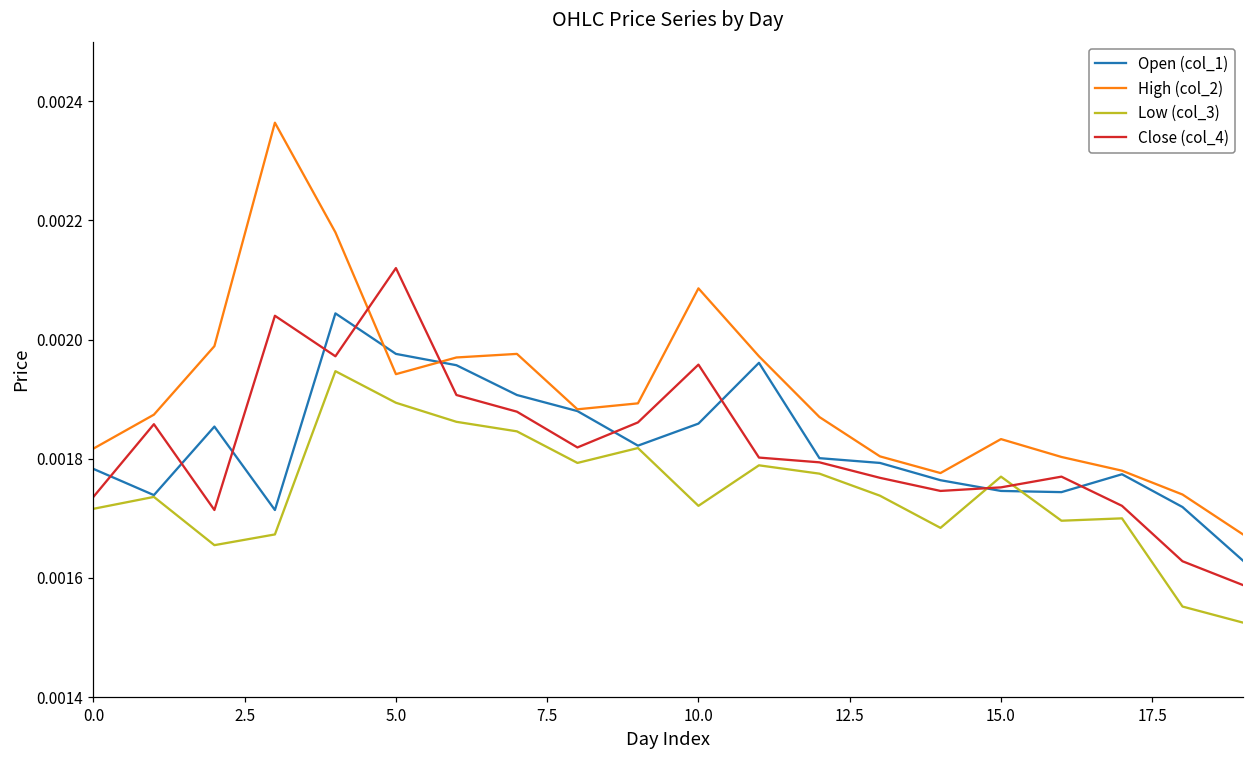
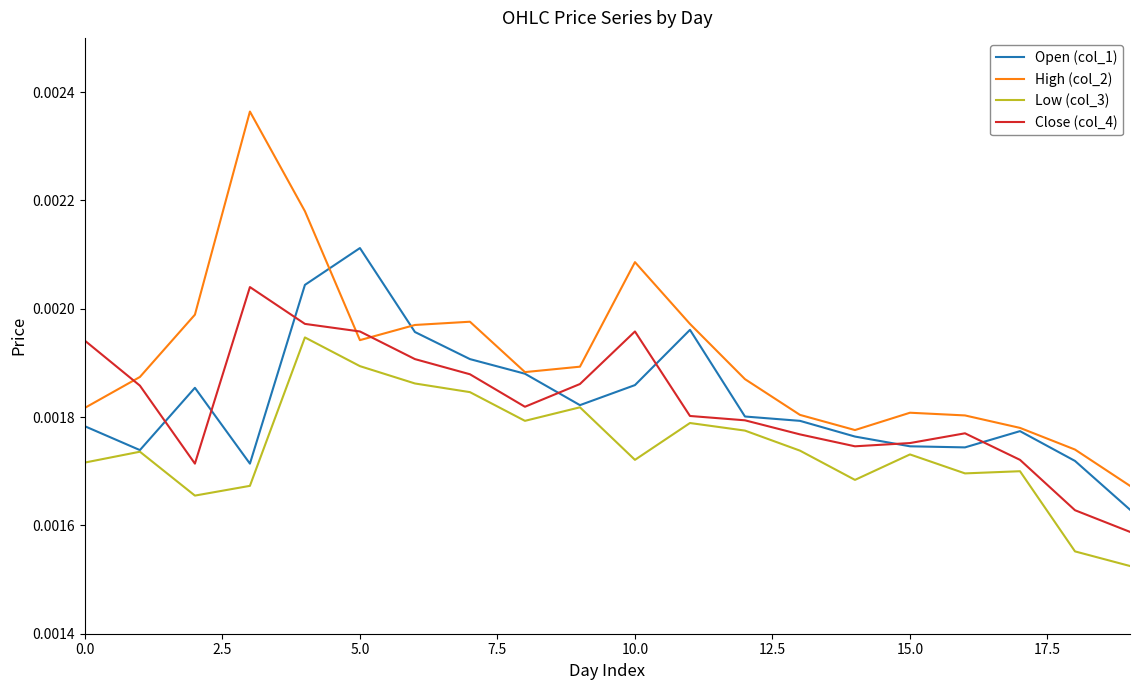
  {
    "Open (col_1)": {
      "0.0": 0.00178,
-     "5.0": 0.00198,
+     "5.0": 0.00211,
      "10.0": 0.00186,
      "15.0": 0.00175
    },
    "High (col_2)": {
      "0.0": 0.00182,
      "5.0": 0.00194,
      "10.0": 0.00209,
-     "15.0": 0.00183
+     "15.0": 0.00181
    },
    "Low (col_3)": {
      "0.0": 0.00172,
      "5.0": 0.00189,
      "10.0": 0.00172,
-     "15.0": 0.00177
+     "15.0": 0.00173
    },
    "Close (col_4)": {
-     "0.0": 0.00174,
-     "5.0": 0.00212,
+     "0.0": 0.00194,
+     "5.0": 0.00196,
      "10.0": 0.00196,
      "15.0": 0.00175
    }
  }
